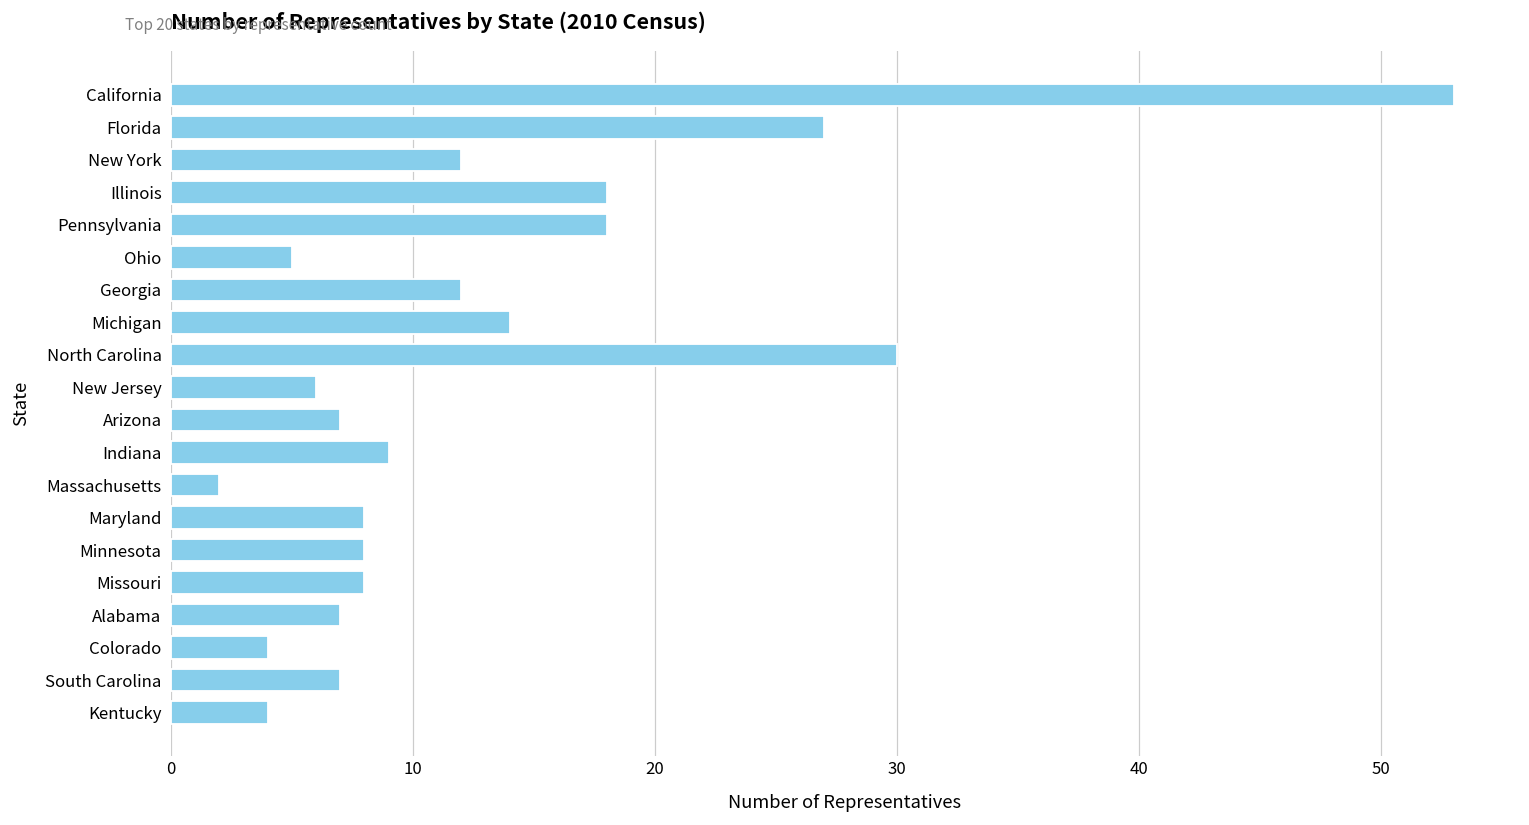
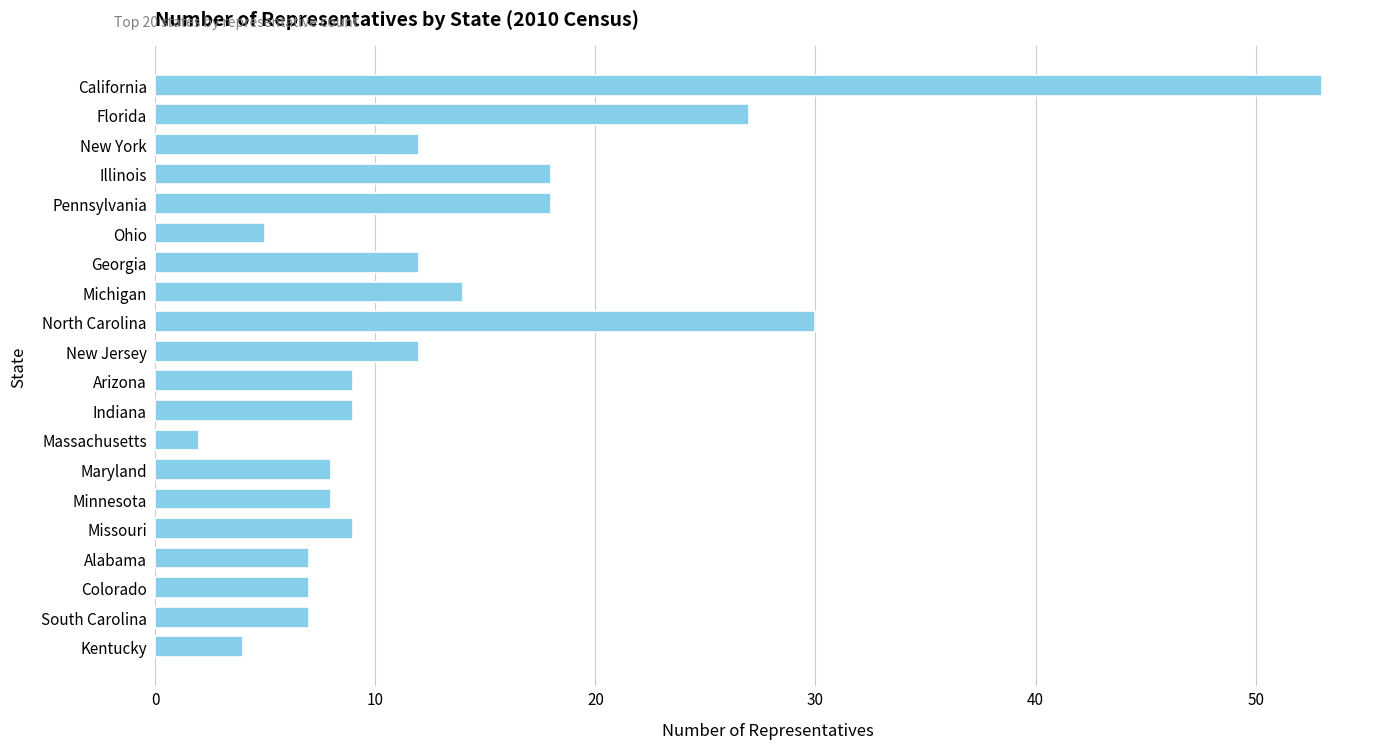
  {
    "California": 53,
    "Florida": 27,
    "New York": 12,
    "Illinois": 18,
    "Pennsylvania": 18,
    "Ohio": 5,
    "Georgia": 12,
    "Michigan": 14,
    "North Carolina": 30,
-   "New Jersey": 6,
-   "Arizona": 7,
+   "New Jersey": 12,
+   "Arizona": 9,
    "Indiana": 9,
    "Massachusetts": 2,
    "Maryland": 8,
    "Minnesota": 8,
-   "Missouri": 8,
+   "Missouri": 9,
    "Alabama": 7,
-   "Colorado": 4,
+   "Colorado": 7,
    "South Carolina": 7,
    "Kentucky": 4
  }
